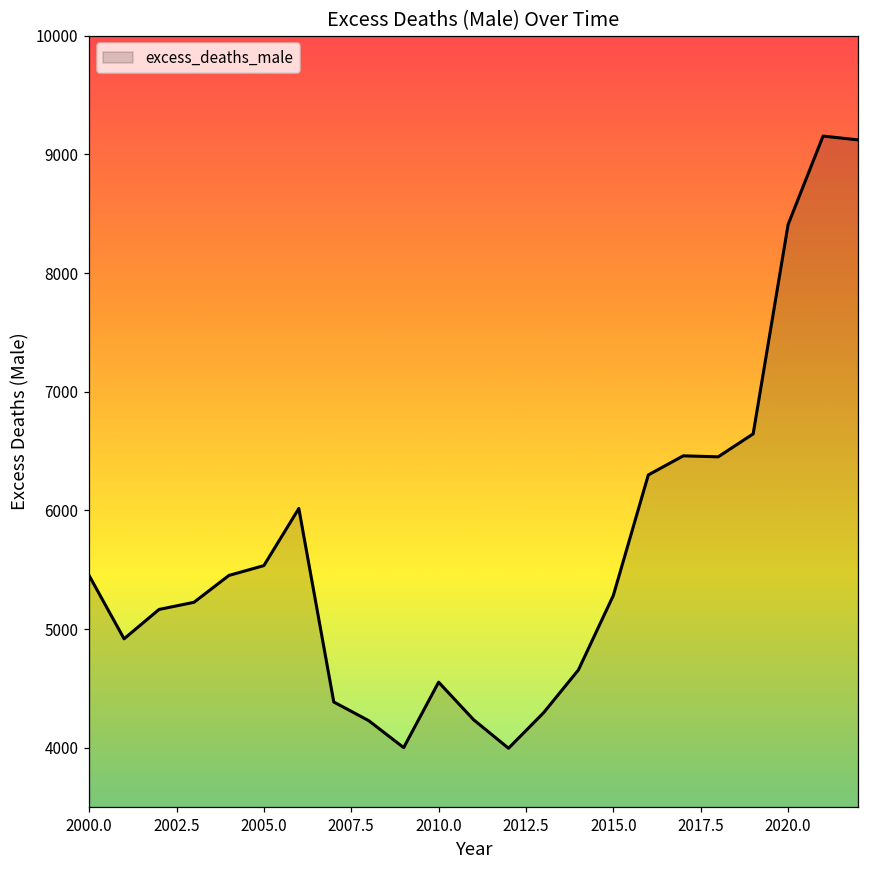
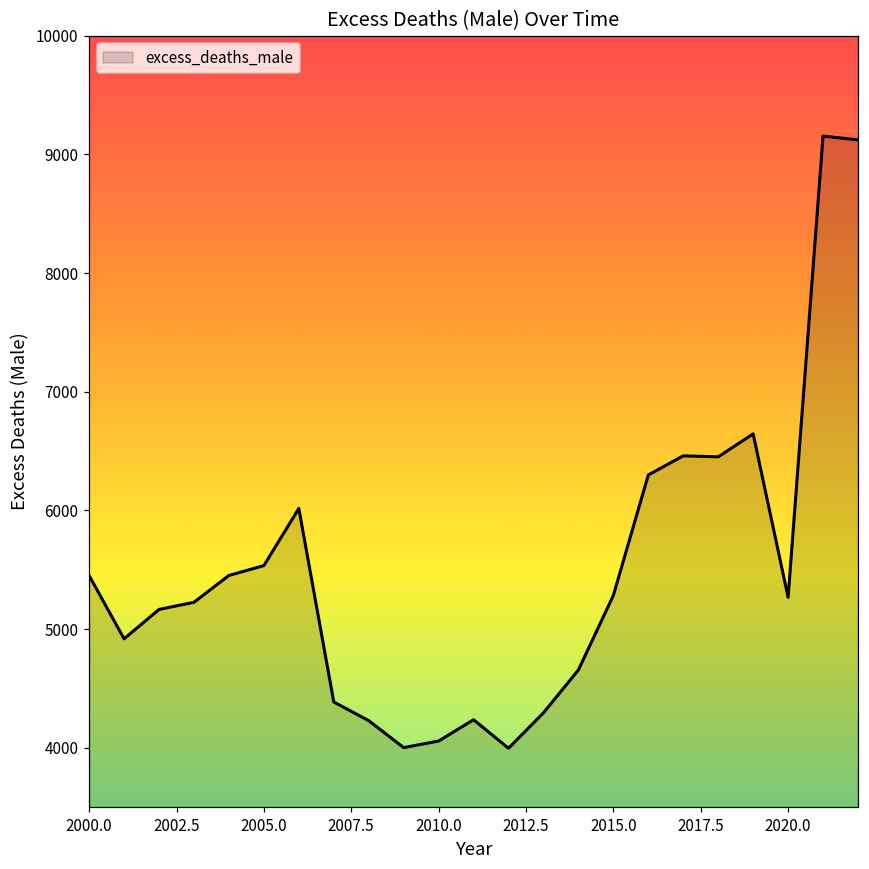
  {
    "2000.0": 5450,
    "2005.0": 5540,
-   "2010.0": 4550,
+   "2010.0": 4060,
    "2015.0": 5280,
-   "2020.0": 8410
+   "2020.0": 5270
  }
